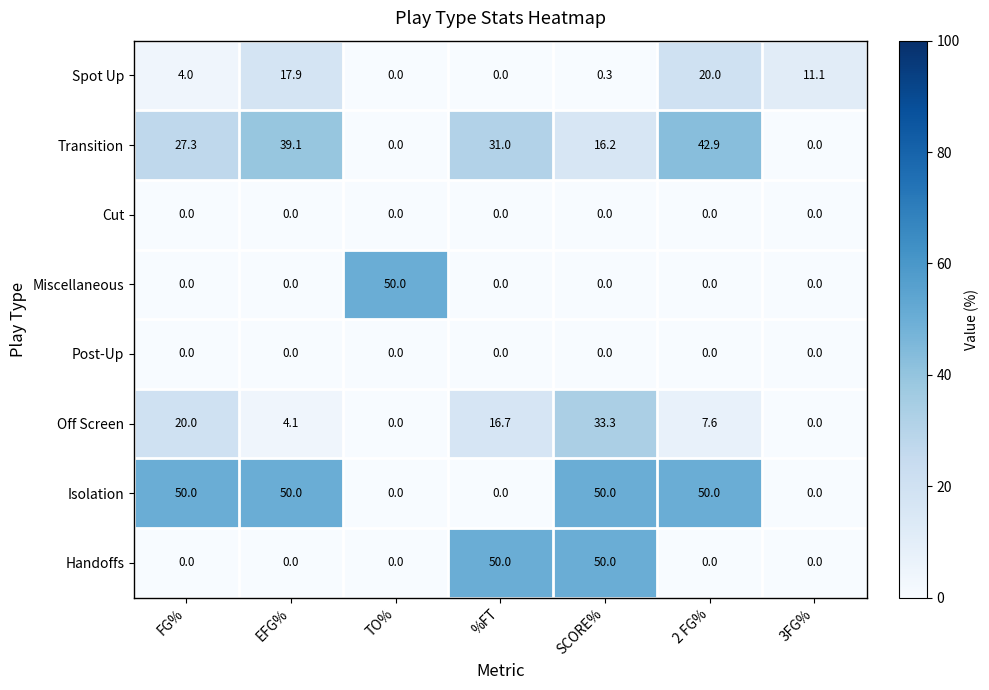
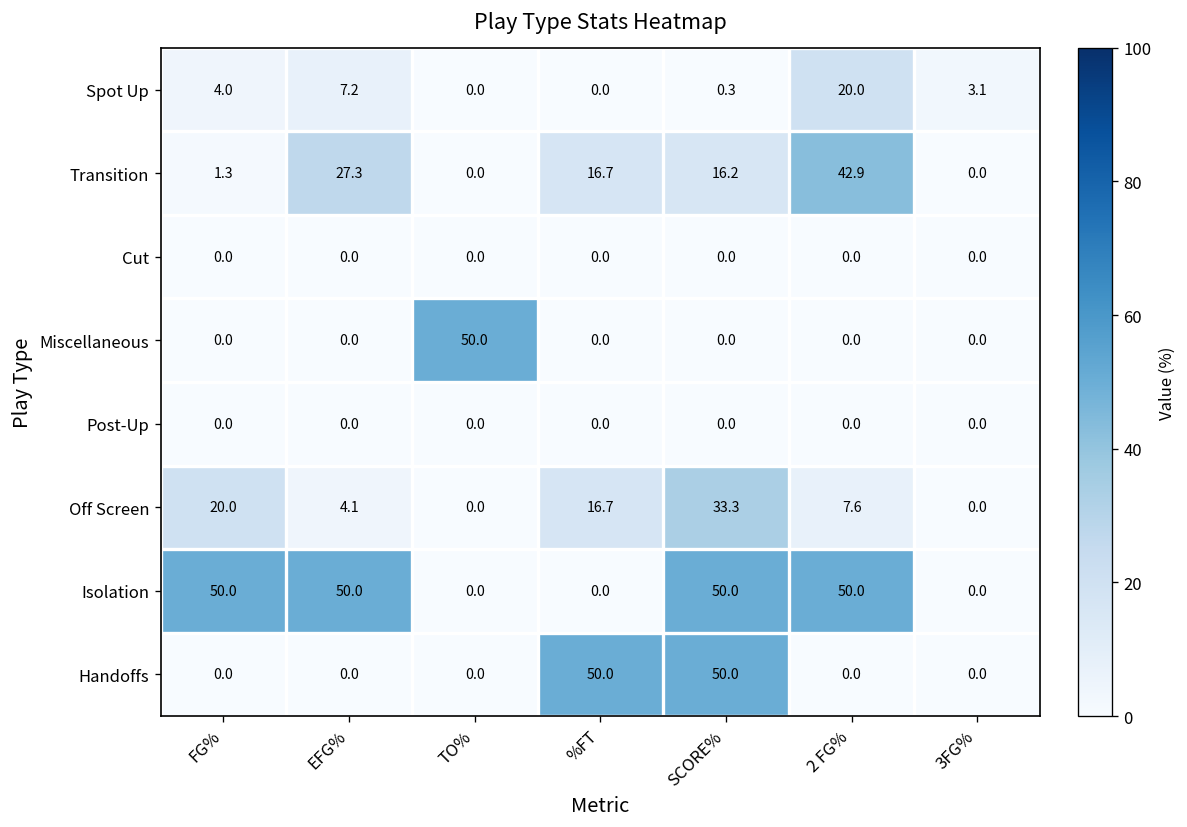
  {
    "Spot Up": {
      "FG%": 4.0,
-     "EFG%": 17.9,
+     "EFG%": 7.2,
      "TO%": 0.0,
      "%FT": 0.0,
      "SCORE%": 0.3,
      "2 FG%": 20.0,
-     "3FG%": 11.1
+     "3FG%": 3.1
    },
    "Transition": {
-     "FG%": 27.3,
-     "EFG%": 39.1,
+     "FG%": 1.3,
+     "EFG%": 27.3,
      "TO%": 0.0,
-     "%FT": 31.0,
+     "%FT": 16.7,
      "SCORE%": 16.2,
      "2 FG%": 42.9,
      "3FG%": 0.0
    },
    "Cut": {
      "FG%": 0.0,
      "EFG%": 0.0,
      "TO%": 0.0,
      "%FT": 0.0,
      "SCORE%": 0.0,
      "2 FG%": 0.0,
      "3FG%": 0.0
    },
    "Miscellaneous": {
      "FG%": 0.0,
      "EFG%": 0.0,
      "TO%": 50.0,
      "%FT": 0.0,
      "SCORE%": 0.0,
      "2 FG%": 0.0,
      "3FG%": 0.0
    },
    "Post-Up": {
      "FG%": 0.0,
      "EFG%": 0.0,
      "TO%": 0.0,
      "%FT": 0.0,
      "SCORE%": 0.0,
      "2 FG%": 0.0,
      "3FG%": 0.0
    },
    "Off Screen": {
      "FG%": 20.0,
      "EFG%": 4.1,
      "TO%": 0.0,
      "%FT": 16.7,
      "SCORE%": 33.3,
      "2 FG%": 7.6,
      "3FG%": 0.0
    },
    "Isolation": {
      "FG%": 50.0,
      "EFG%": 50.0,
      "TO%": 0.0,
      "%FT": 0.0,
      "SCORE%": 50.0,
      "2 FG%": 50.0,
      "3FG%": 0.0
    },
    "Handoffs": {
      "FG%": 0.0,
      "EFG%": 0.0,
      "TO%": 0.0,
      "%FT": 50.0,
      "SCORE%": 50.0,
      "2 FG%": 0.0,
      "3FG%": 0.0
    }
  }
